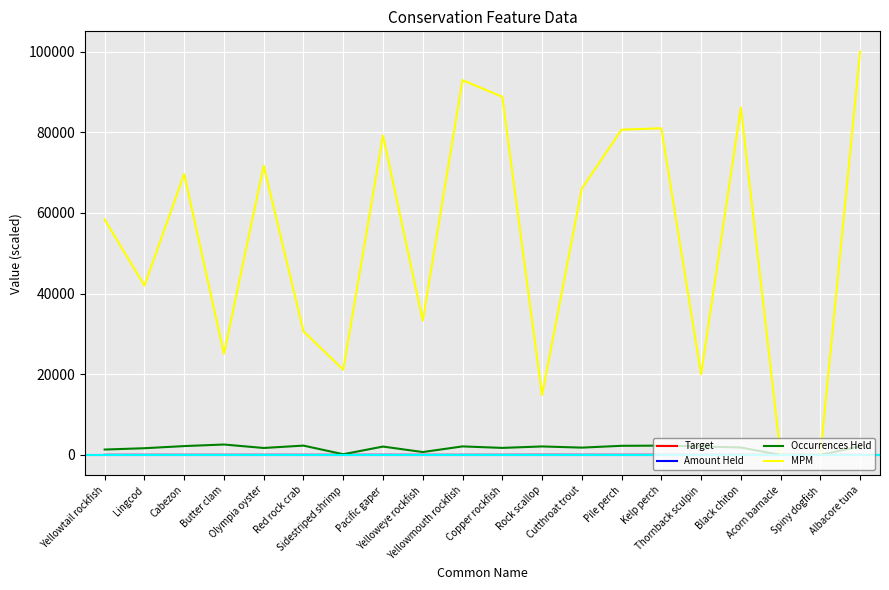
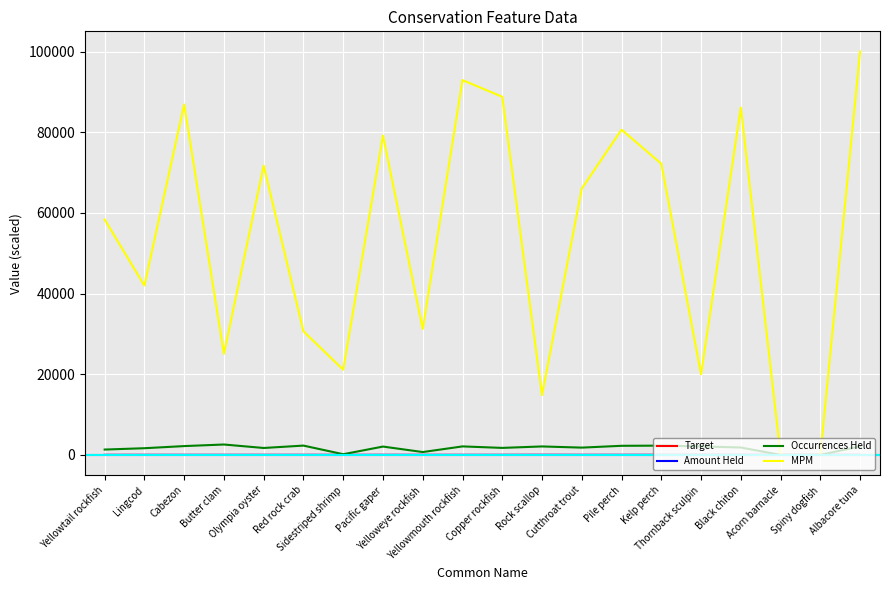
  {
    "Amount Held": {
      "Yellowtail rockfish": 0,
      "Lingcod": 0,
      "Cabezon": 0,
      "Butter clam": 0,
      "Olympia oyster": 0,
      "Red rock crab": 0,
      "Pacific gaper": 0,
      "Yelloweye rockfish": 0,
      "Yellowmouth rockfish": 0,
      "Copper rockfish": 0,
      "Rock scallop": 0,
      "Cutthroat trout": 0,
      "Pile perch": 0
    },
    "Occurrences Held": {
      "Yellowtail rockfish": 1000,
      "Lingcod": 2000,
      "Cabezon": 2000,
      "Butter clam": 3000,
      "Olympia oyster": 2000,
      "Red rock crab": 2000,
      "Pacific gaper": 2000,
      "Yelloweye rockfish": 1000,
      "Yellowmouth rockfish": 2000,
      "Copper rockfish": 2000,
      "Rock scallop": 2000,
      "Cutthroat trout": 2000,
      "Pile perch": 2000
    },
    "MPM": {
      "Yellowtail rockfish": 58000,
      "Lingcod": 42000,
-     "Cabezon": 70000,
+     "Cabezon": 87000,
      "Butter clam": 25000,
      "Olympia oyster": 72000,
      "Red rock crab": 31000,
      "Sidestriped shrimp": 21000,
      "Pacific gaper": 79000,
-     "Yelloweye rockfish": 33000,
+     "Yelloweye rockfish": 31000,
      "Yellowmouth rockfish": 93000,
      "Copper rockfish": 89000,
      "Rock scallop": 15000,
      "Cutthroat trout": 66000,
      "Pile perch": 81000,
-     "Kelp perch": 81000,
+     "Kelp perch": 72000,
      "Thornback sculpin": 20000,
      "Black chiton": 86000,
      "Albacore tuna": 100000
    }
  }
